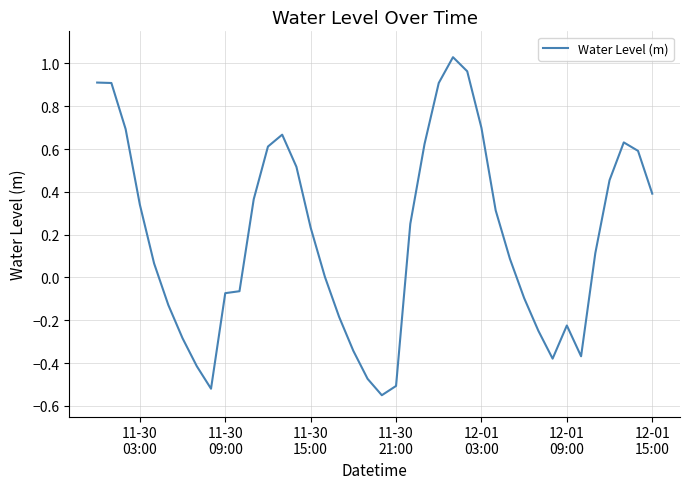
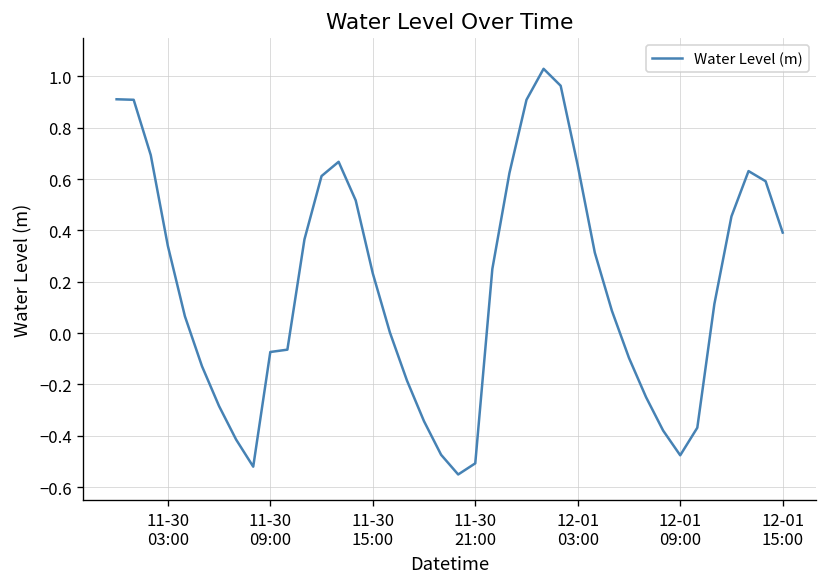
  {
    "11-30 03:00": 0.34,
    "11-30 09:00": -0.07,
    "11-30 15:00": 0.23,
    "11-30 21:00": -0.51,
-   "12-01 03:00": 0.70,
-   "12-01 09:00": -0.22,
+   "12-01 03:00": 0.65,
+   "12-01 09:00": -0.48,
    "12-01 15:00": 0.39
  }
